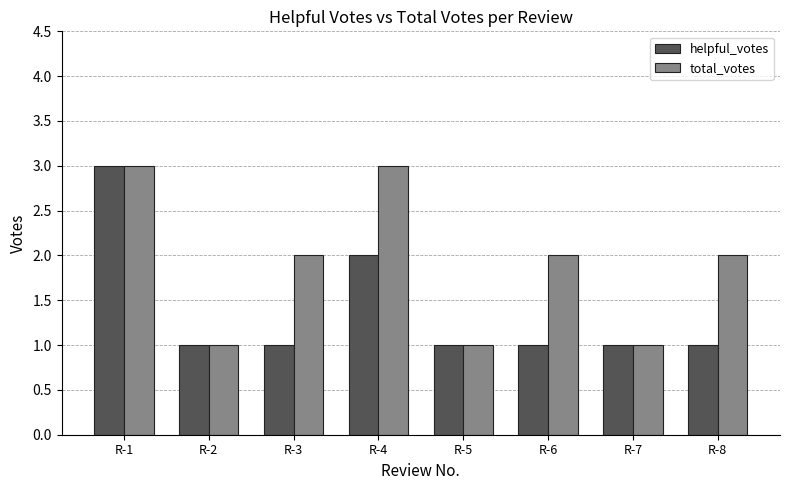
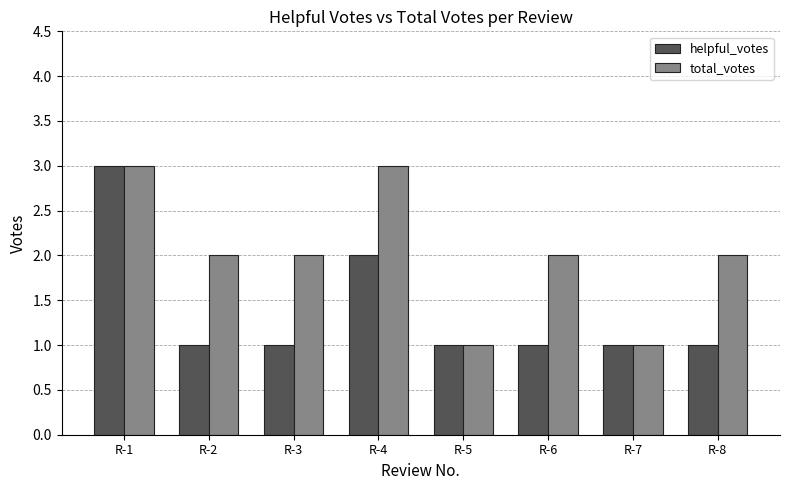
  {
    "helpful_votes": {
      "R-1": 3,
      "R-2": 1,
      "R-3": 1,
      "R-4": 2,
      "R-5": 1,
      "R-6": 1,
      "R-7": 1,
      "R-8": 1
    },
    "total_votes": {
      "R-1": 3,
-     "R-2": 1,
+     "R-2": 2,
      "R-3": 2,
      "R-4": 3,
      "R-5": 1,
      "R-6": 2,
      "R-7": 1,
      "R-8": 2
    }
  }
